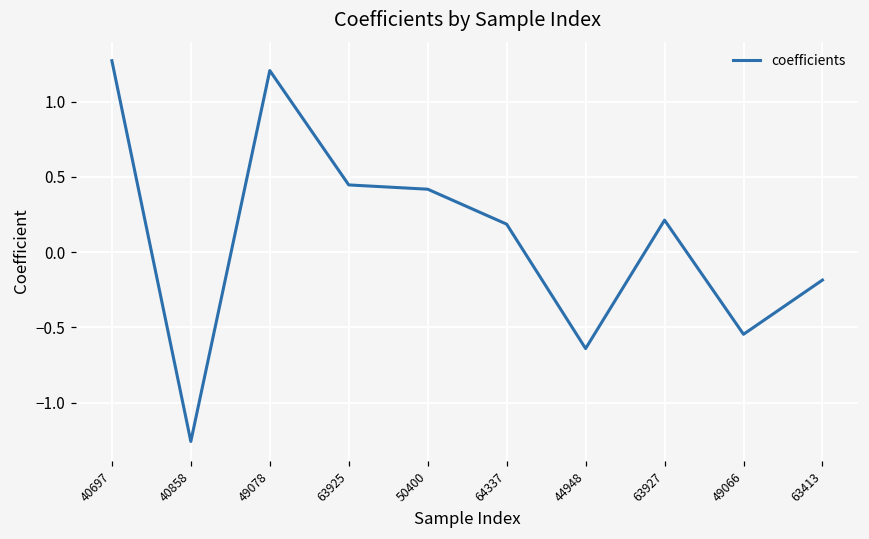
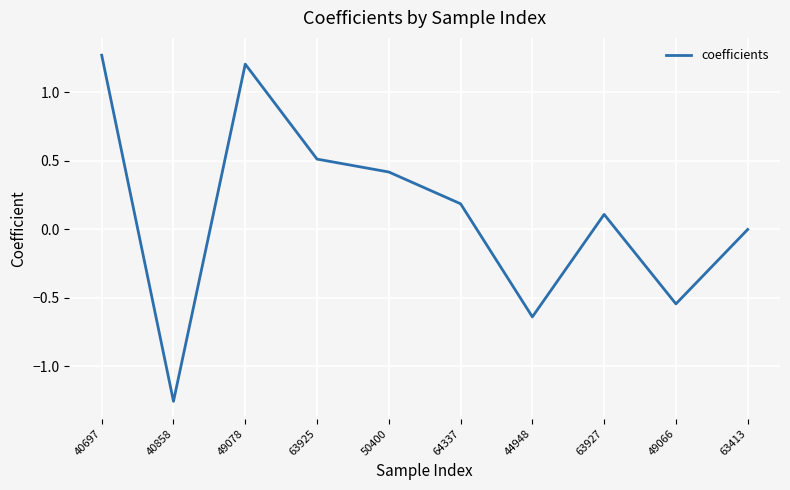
  {
    "40697": 1.27,
    "40858": -1.26,
    "49078": 1.21,
-   "63925": 0.45,
+   "63925": 0.51,
    "50400": 0.42,
    "64337": 0.19,
    "44948": -0.64,
-   "63927": 0.21,
+   "63927": 0.11,
    "49066": -0.55,
-   "63413": -0.19
+   "63413": 0.00
  }
